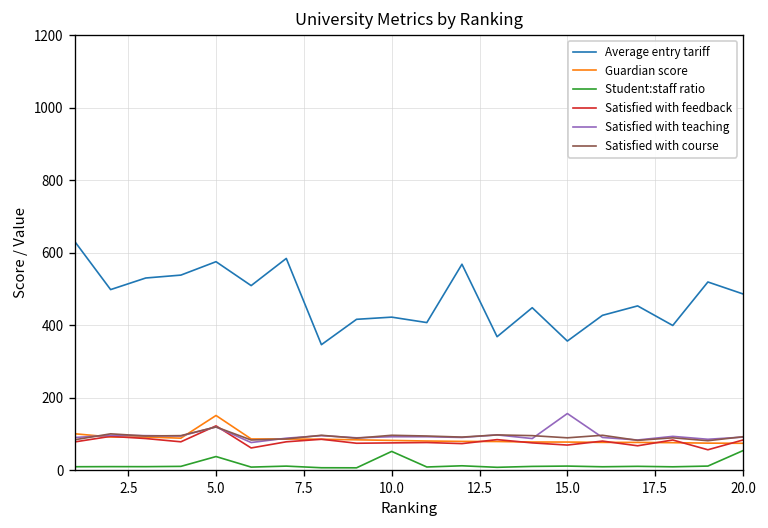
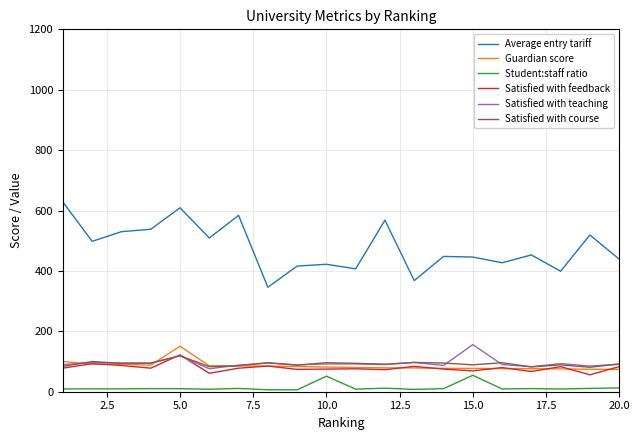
  {
    "Average entry tariff": {
-     "5.0": 580,
+     "5.0": 610,
      "10.0": 420,
-     "15.0": 360,
-     "20.0": 490
+     "15.0": 450,
+     "20.0": 440
    },
    "Guardian score": {
      "5.0": 150,
      "20.0": 70
    },
    "Student:staff ratio": {
-     "5.0": 40,
+     "5.0": 10,
      "10.0": 50,
-     "15.0": 10,
-     "20.0": 50
+     "15.0": 50,
+     "20.0": 10
    },
    "Satisfied with teaching": {
      "15.0": 160
    },
    "Satisfied with course": {
      "15.0": 90
    }
  }
